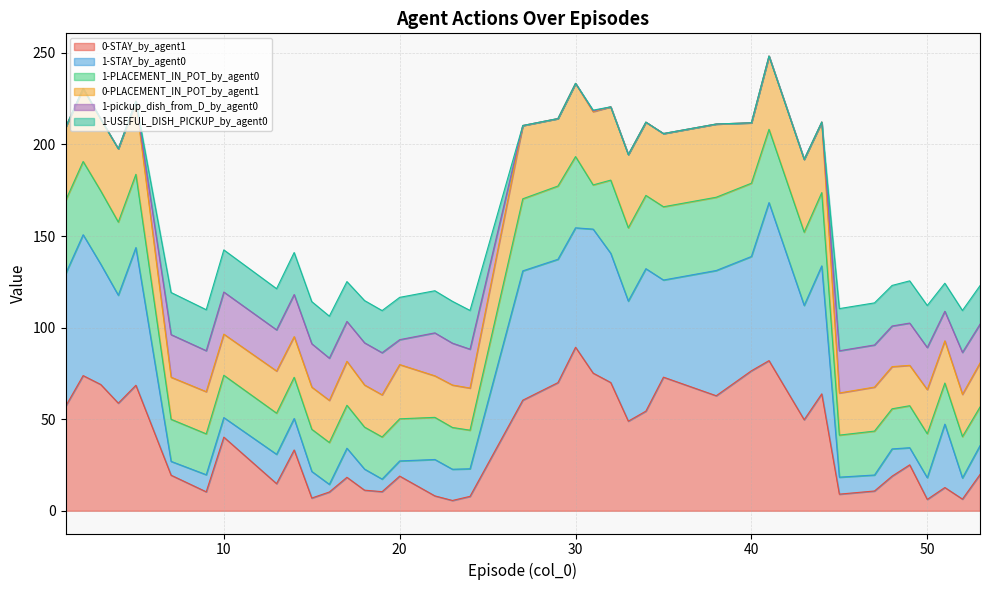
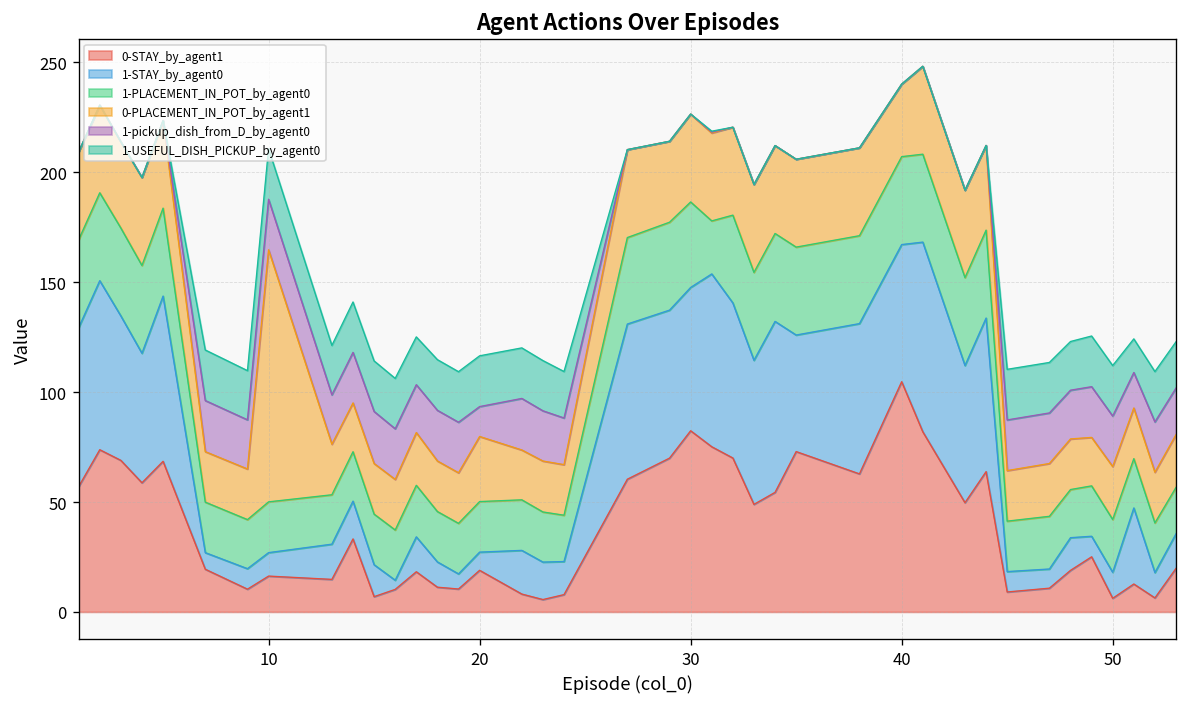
  {
    "0-STAY_by_agent1": {
-     "10": 40,
+     "10": 16,
      "20": 19,
-     "30": 89,
-     "40": 76,
+     "30": 82,
+     "40": 105,
      "50": 6
    },
    "0-PLACEMENT_IN_POT_by_agent1": {
-     "10": 22,
+     "10": 115,
      "20": 30,
      "50": 24
    },
    "1-pickup_dish_from_D_by_agent0": {
      "10": 23,
      "20": 14,
      "50": 23
    }
  }
